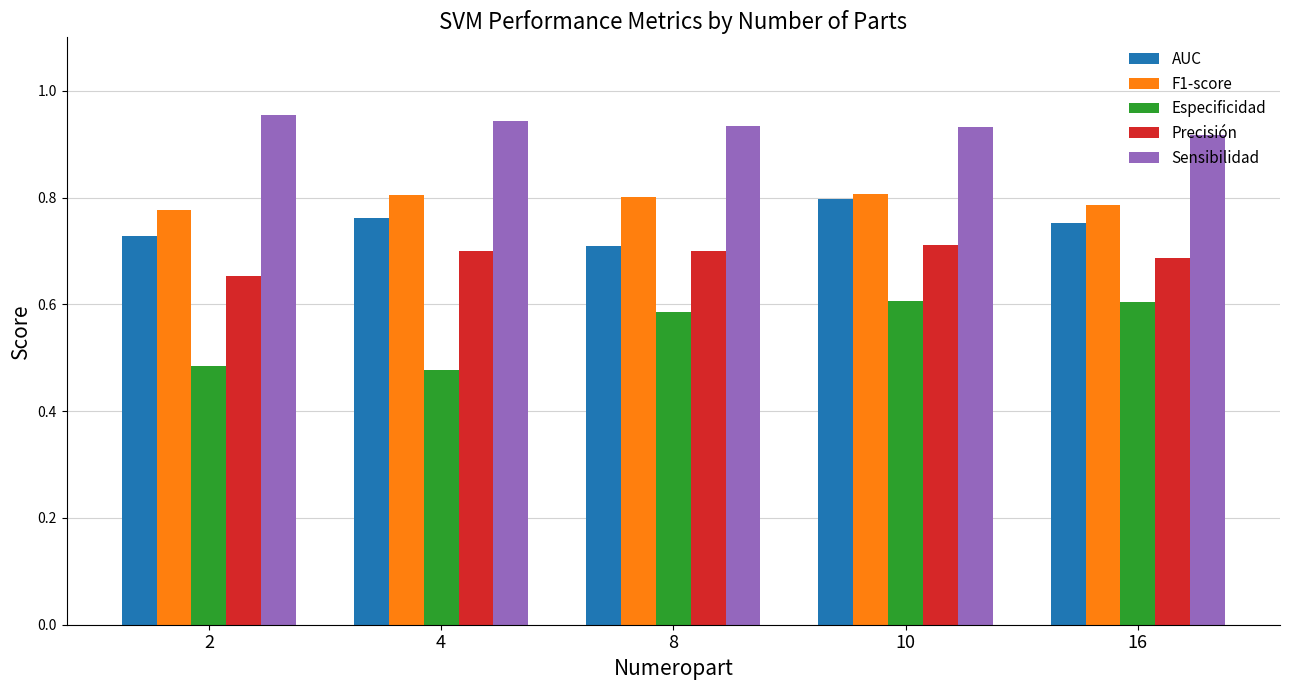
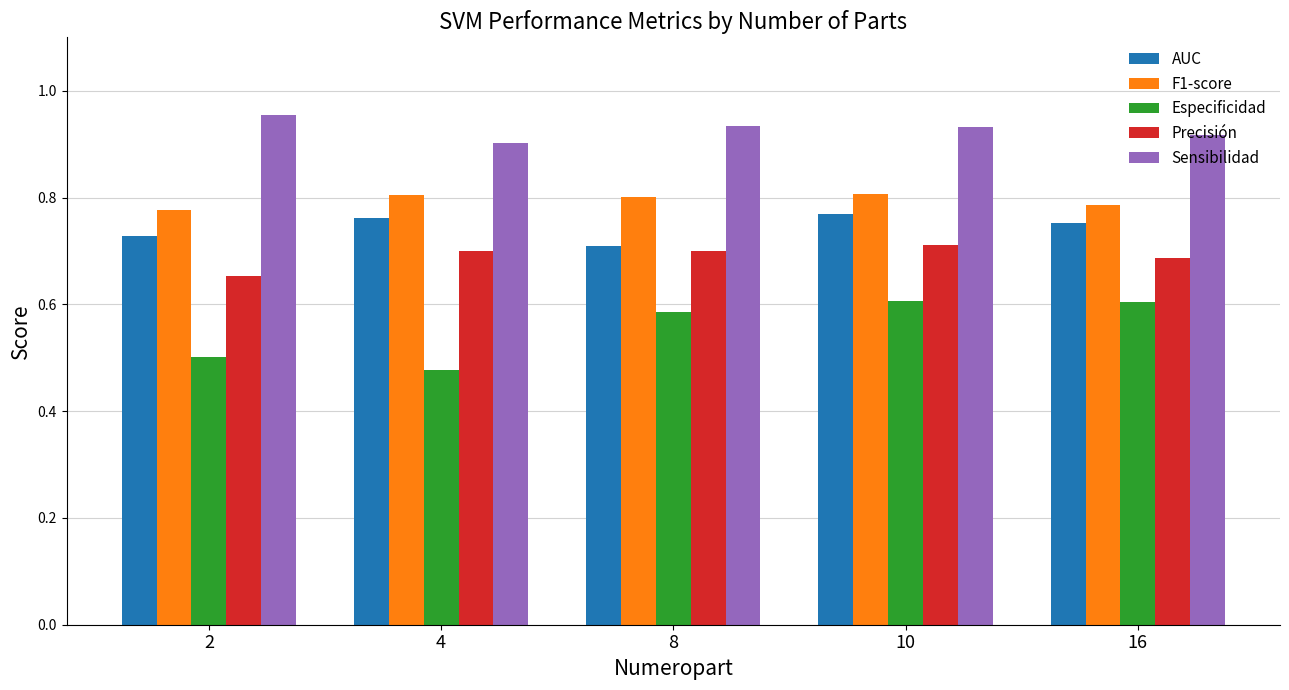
  {
    "AUC": {
      "2": 0.73,
      "4": 0.76,
      "8": 0.71,
-     "10": 0.80,
+     "10": 0.77,
      "16": 0.75
    },
    "F1-score": {
      "2": 0.78,
      "4": 0.80,
      "8": 0.80,
      "10": 0.81,
      "16": 0.79
    },
    "Especificidad": {
-     "2": 0.48,
+     "2": 0.50,
      "4": 0.48,
      "8": 0.59,
      "10": 0.61,
      "16": 0.61
    },
    "Precisión": {
      "2": 0.65,
      "4": 0.70,
      "8": 0.70,
      "10": 0.71,
      "16": 0.69
    },
    "Sensibilidad": {
      "2": 0.95,
-     "4": 0.94,
+     "4": 0.90,
      "8": 0.93,
      "10": 0.93,
      "16": 0.92
    }
  }
